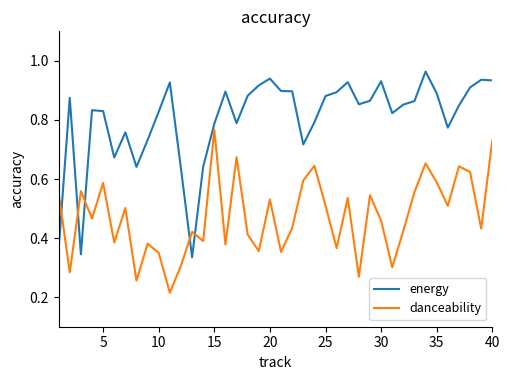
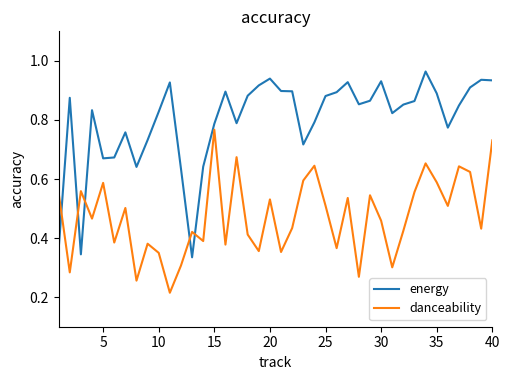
  {
    "energy": {
-     "5": 0.83,
+     "5": 0.67,
      "10": 0.83,
      "15": 0.79,
      "20": 0.94,
      "25": 0.88,
      "30": 0.93,
      "35": 0.89,
      "40": 0.93
    },
    "danceability": {
      "5": 0.59,
      "10": 0.35,
      "15": 0.77,
      "20": 0.53,
      "25": 0.51,
      "30": 0.46,
      "35": 0.59,
      "40": 0.73
    }
  }
